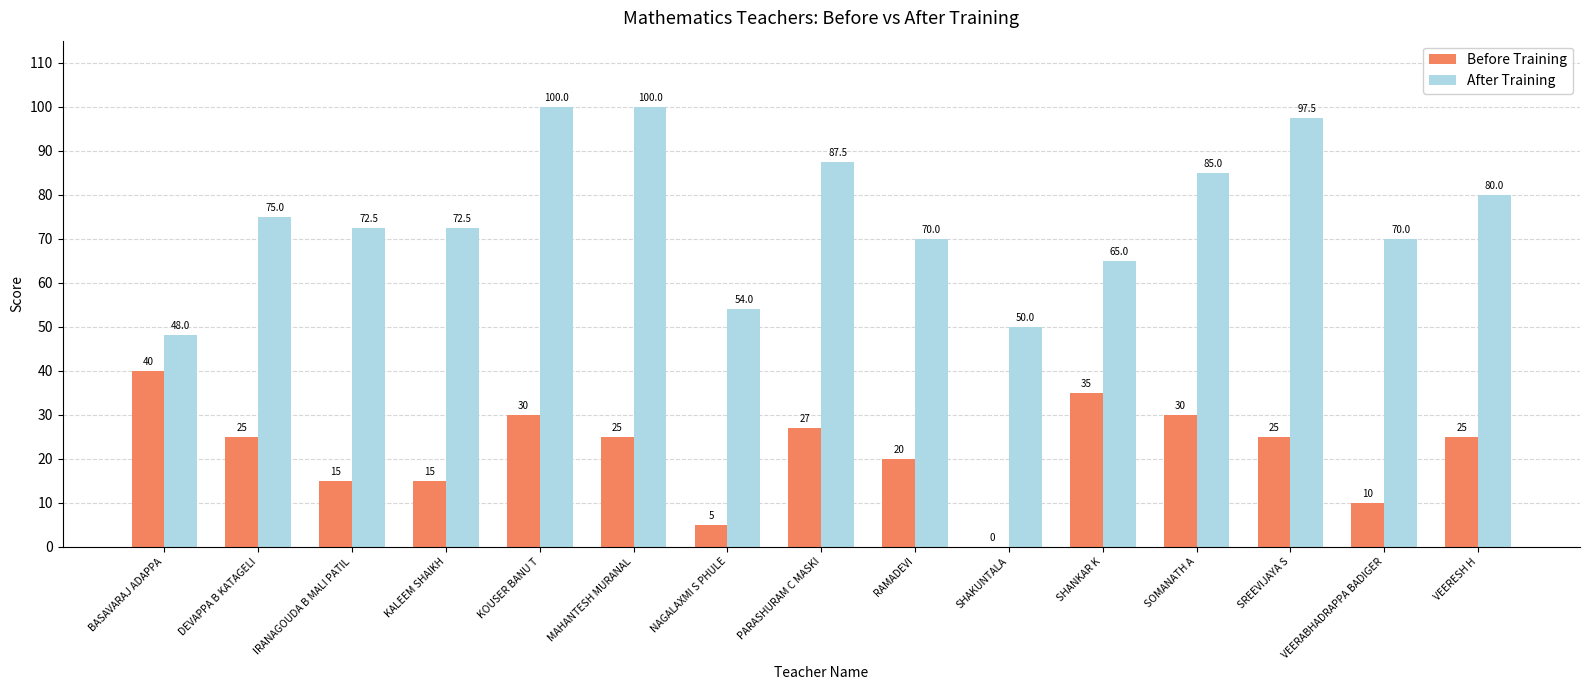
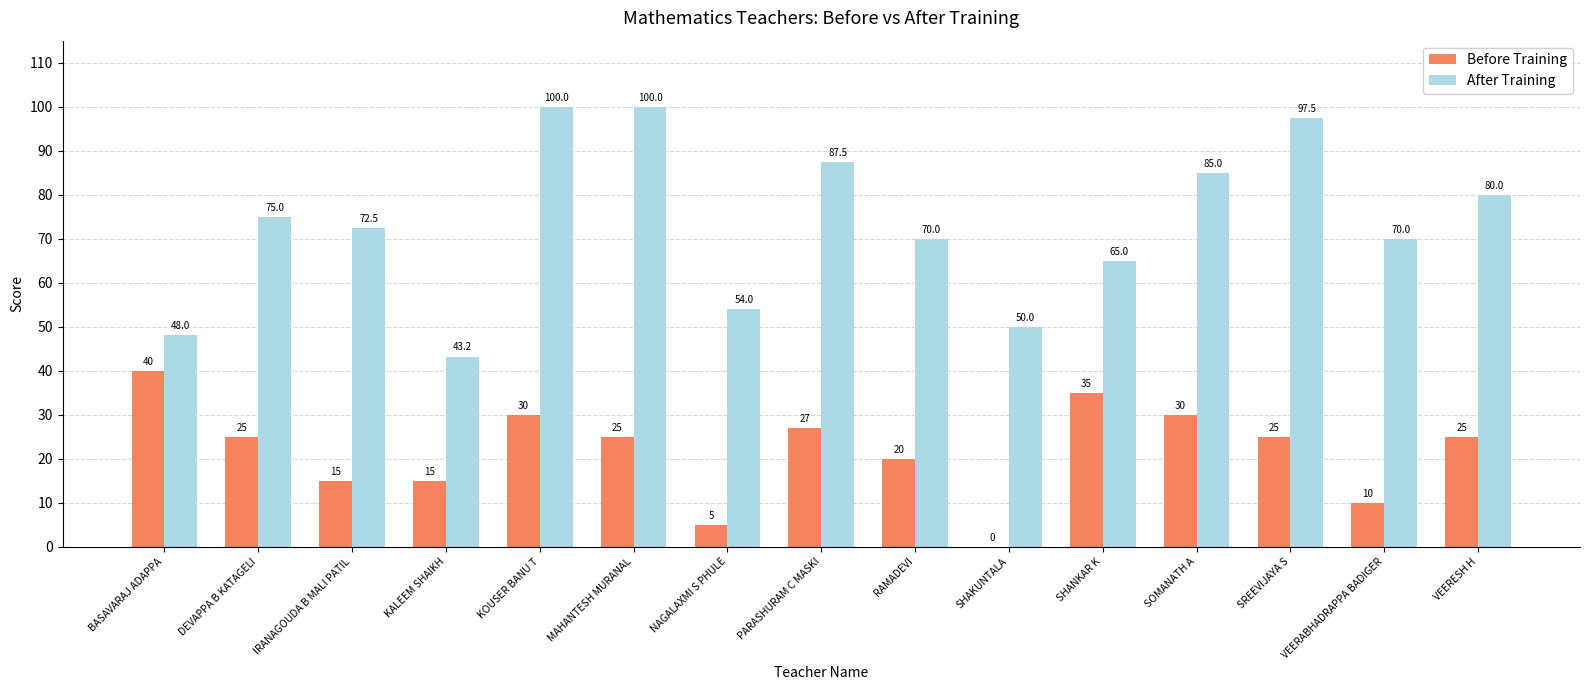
  {
    "Before Training": {
      "BASAVARAJ ADAPPA": 40,
      "DEVAPPA B KATAGELI": 25,
      "IRANAGOUDA B MALI PATIL": 15,
      "KALEEM SHAIKH": 15,
      "KOUSER BANU T": 30,
      "MAHANTESH MURANAL": 25,
      "NAGALAXMI S PHULE": 5,
      "PARASHURAM C MASKI": 27,
      "RAMADEVI": 20,
      "SHAKUNTALA": 0,
      "SHANKAR K": 35,
      "SOMANATH A": 30,
      "SREEVIJAYA S": 25,
      "VEERABHADRAPPA BADIGER": 10,
      "VEERESH H": 25
    },
    "After Training": {
      "BASAVARAJ ADAPPA": 48.0,
      "DEVAPPA B KATAGELI": 75.0,
      "IRANAGOUDA B MALI PATIL": 72.5,
-     "KALEEM SHAIKH": 72.5,
+     "KALEEM SHAIKH": 43.2,
      "KOUSER BANU T": 100.0,
      "MAHANTESH MURANAL": 100.0,
      "NAGALAXMI S PHULE": 54.0,
      "PARASHURAM C MASKI": 87.5,
      "RAMADEVI": 70.0,
      "SHAKUNTALA": 50.0,
      "SHANKAR K": 65.0,
      "SOMANATH A": 85.0,
      "SREEVIJAYA S": 97.5,
      "VEERABHADRAPPA BADIGER": 70.0,
      "VEERESH H": 80.0
    }
  }
